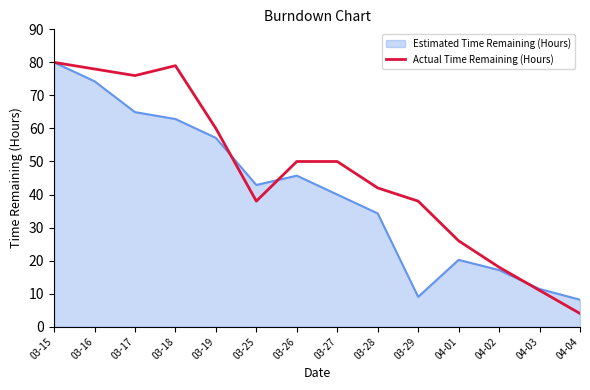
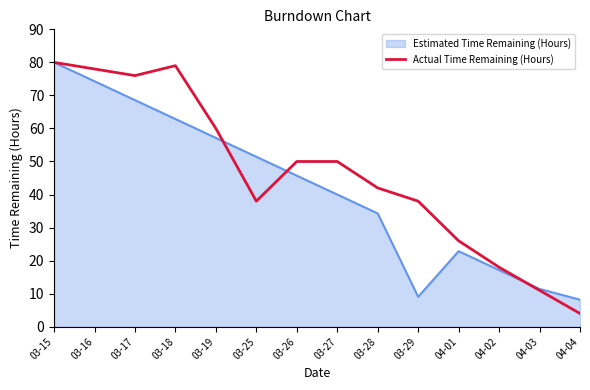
  {
    "Estimated Time Remaining (Hours)": {
      "03-16": 74,
-     "03-17": 65,
+     "03-17": 69,
      "03-18": 63,
      "03-19": 57,
-     "03-25": 43,
+     "03-25": 51,
      "03-26": 46,
      "03-27": 40,
      "03-28": 34,
      "03-29": 9,
-     "04-01": 20,
+     "04-01": 23,
      "04-02": 17,
      "04-04": 8
    },
    "Actual Time Remaining (Hours)": {
      "03-16": 78,
      "03-17": 76,
      "03-18": 79,
      "03-19": 60,
      "03-25": 38,
      "03-26": 50,
      "03-27": 50,
      "03-28": 42,
      "03-29": 38,
      "04-01": 26,
      "04-02": 18,
      "04-04": 4
    }
  }
